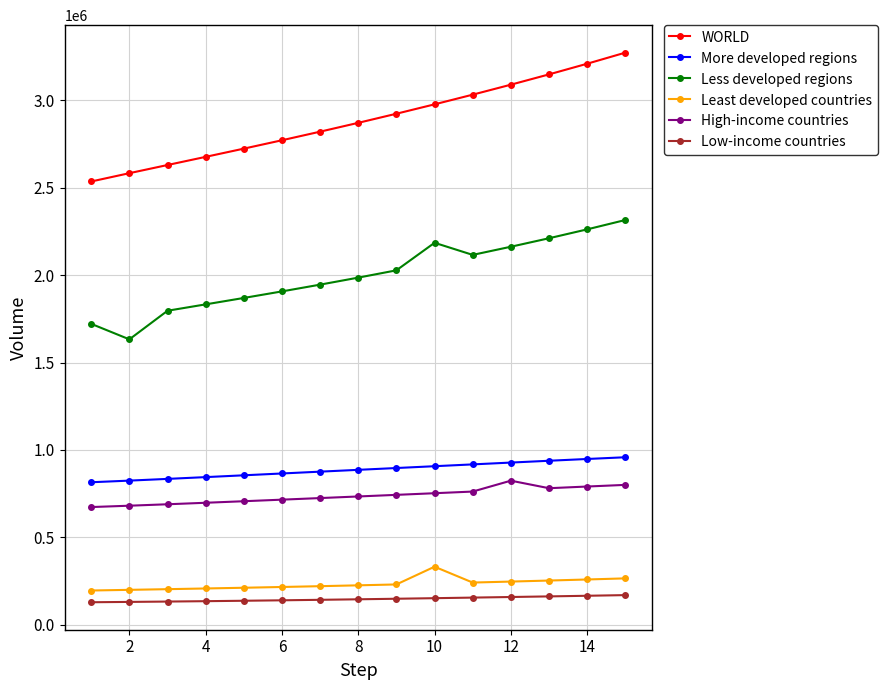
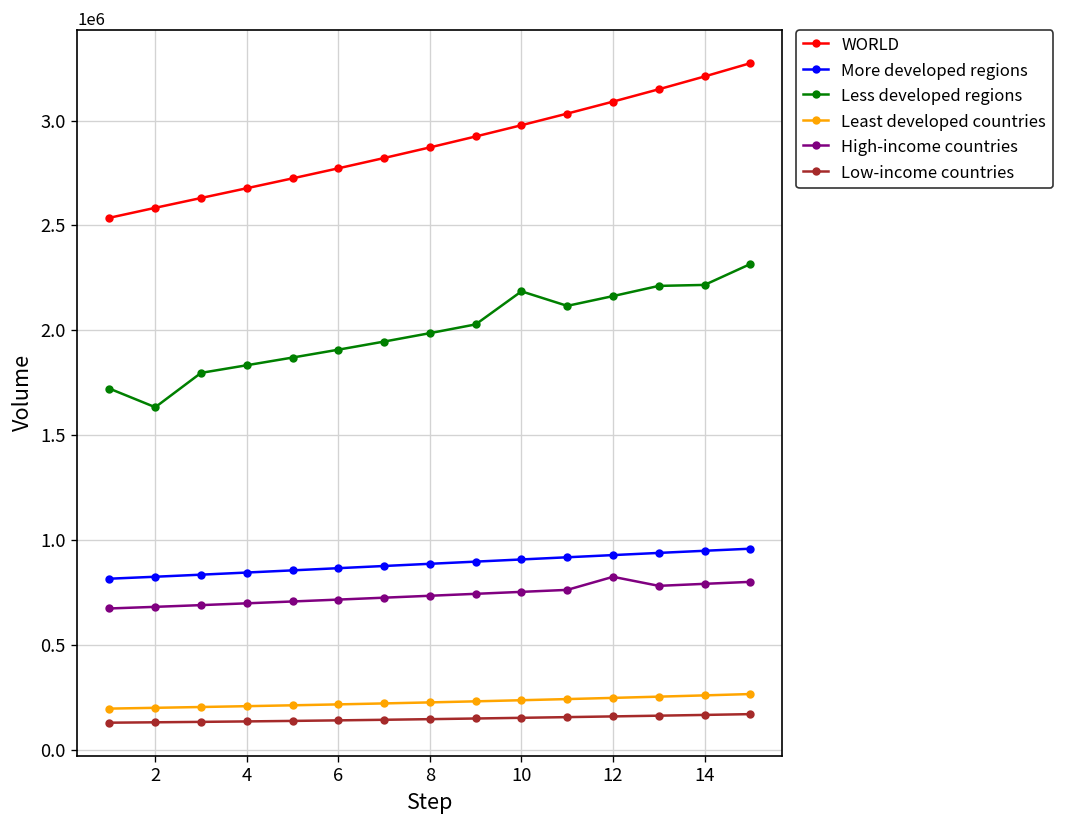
  {
    "WORLD": {
      "2": 2580000,
      "4": 2680000,
      "6": 2770000,
      "8": 2870000,
      "10": 2980000,
      "12": 3090000,
      "14": 3210000
    },
    "More developed regions": {
      "2": 820000,
      "4": 840000,
      "6": 870000,
      "8": 890000,
      "10": 910000,
      "12": 930000,
      "14": 950000
    },
    "Less developed regions": {
      "2": 1630000,
      "4": 1830000,
      "6": 1910000,
      "8": 1990000,
      "10": 2190000,
      "12": 2160000,
-     "14": 2260000
+     "14": 2220000
    },
    "Least developed countries": {
      "2": 200000,
      "4": 210000,
      "6": 220000,
      "8": 220000,
-     "10": 330000,
+     "10": 240000,
      "12": 250000,
      "14": 260000
    },
    "High-income countries": {
      "2": 680000,
      "4": 700000,
      "6": 720000,
      "8": 730000,
      "10": 750000,
      "12": 820000,
      "14": 790000
    },
    "Low-income countries": {
      "2": 130000,
      "4": 130000,
      "6": 140000,
      "8": 140000,
      "10": 150000,
      "12": 160000,
      "14": 170000
    }
  }
